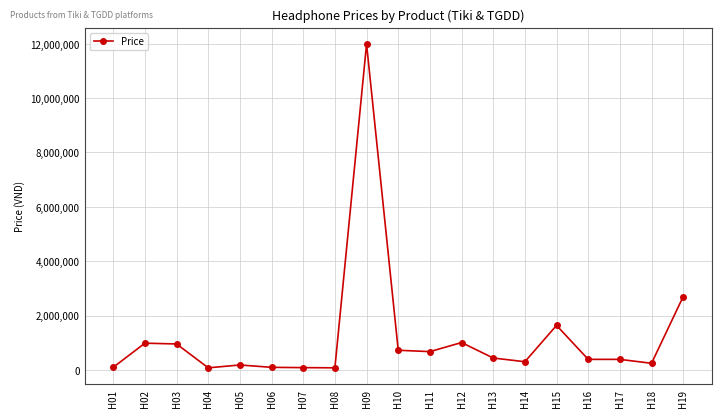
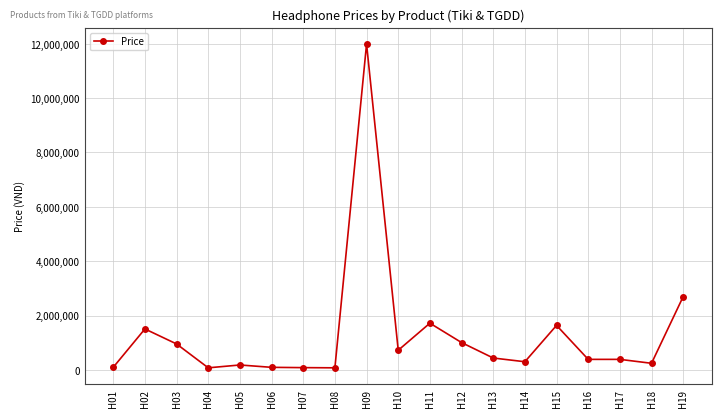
  {
    "H01": "100,000",
-   "H02": "1,000,000",
+   "H02": "1,500,000",
    "H03": "1,000,000",
    "H04": "100,000",
    "H05": "200,000",
    "H06": "100,000",
    "H07": "100,000",
    "H08": "100,000",
    "H09": "12,000,000",
    "H10": "700,000",
-   "H11": "700,000",
+   "H11": "1,700,000",
    "H12": "1,000,000",
    "H13": "400,000",
    "H14": "300,000",
    "H15": "1,600,000",
    "H16": "400,000",
    "H17": "400,000",
    "H18": "200,000",
    "H19": "2,700,000"
  }
